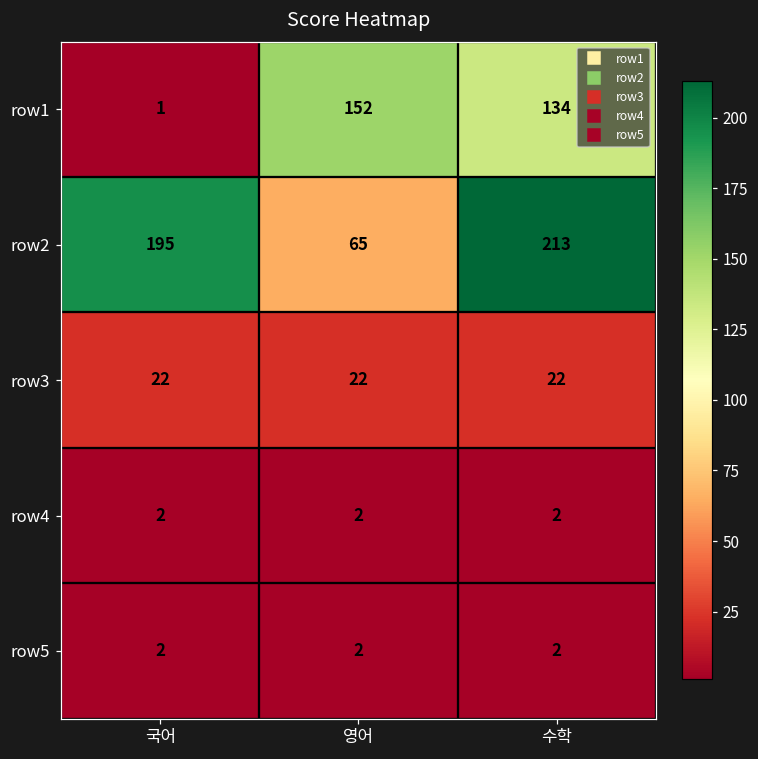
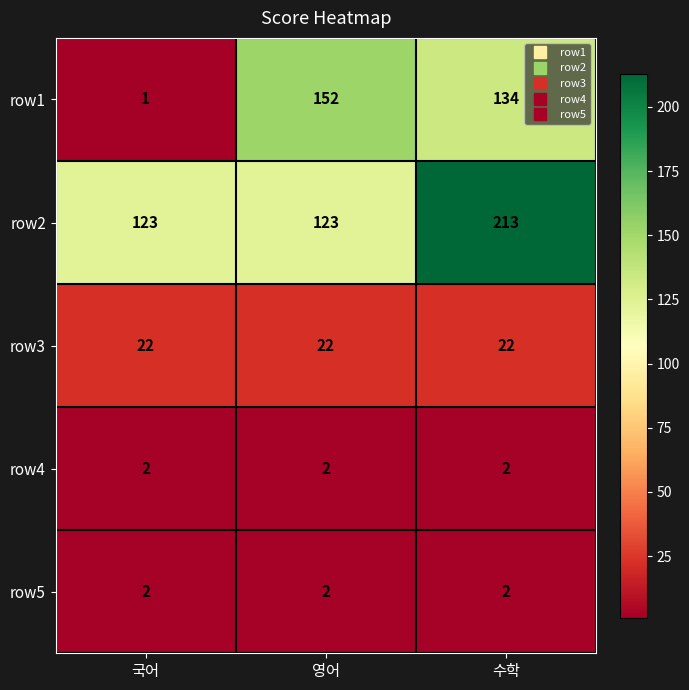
  {
    "row1": {
      "국어": 1,
      "영어": 152,
      "수학": 134
    },
    "row2": {
-     "국어": 195,
-     "영어": 65,
+     "국어": 123,
+     "영어": 123,
      "수학": 213
    },
    "row3": {
      "국어": 22,
      "영어": 22,
      "수학": 22
    },
    "row4": {
      "국어": 2,
      "영어": 2,
      "수학": 2
    },
    "row5": {
      "국어": 2,
      "영어": 2,
      "수학": 2
    }
  }
